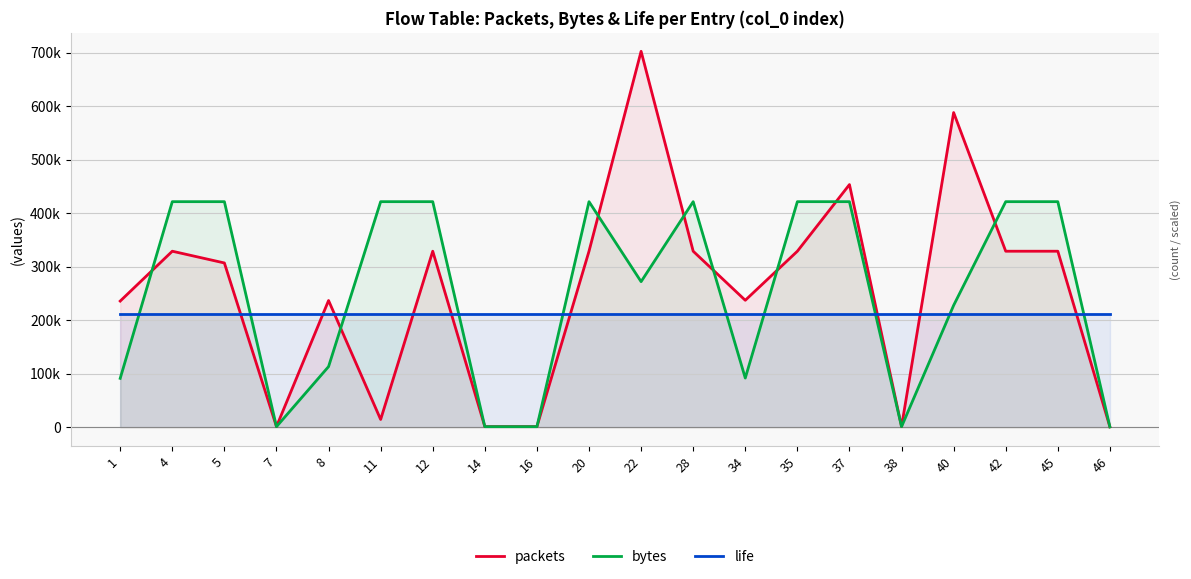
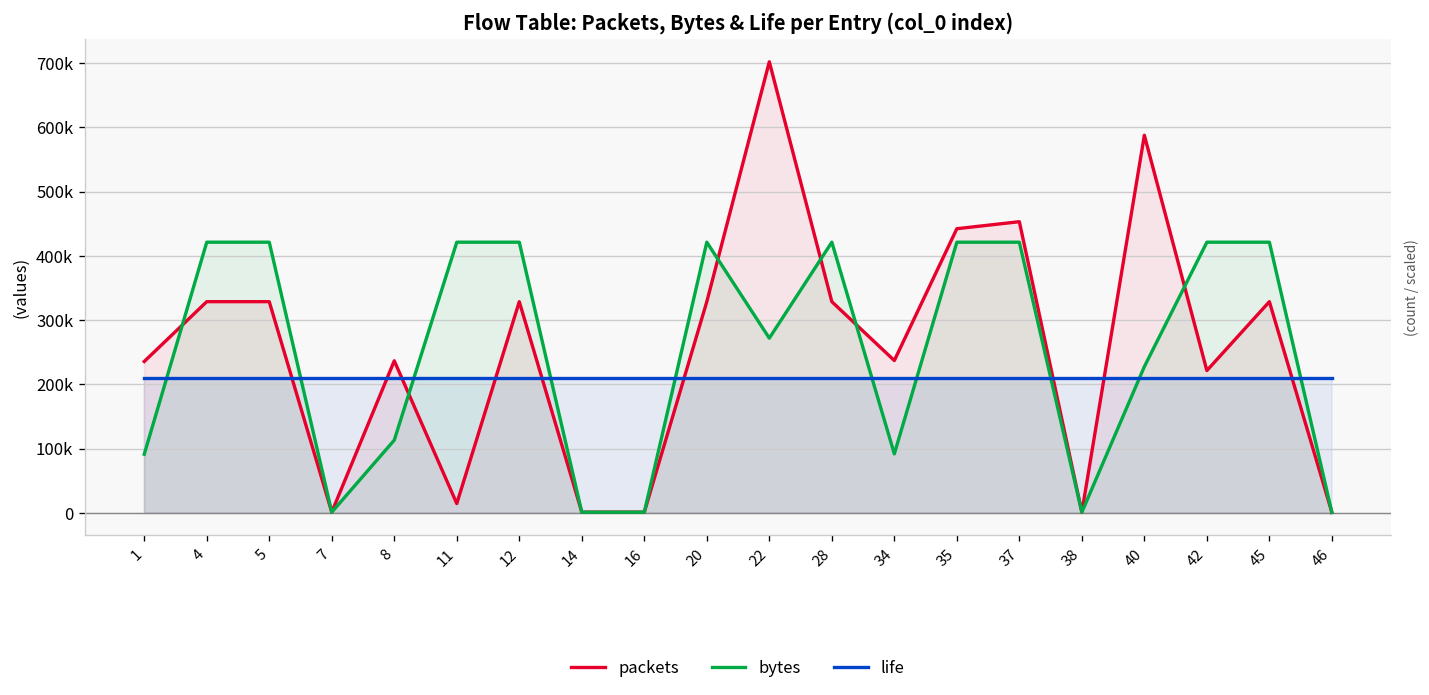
  {
    "packets": {
      "1": 240000,
      "4": 330000,
-     "5": 310000,
+     "5": 330000,
      "8": 240000,
      "11": 10000,
      "12": 330000,
      "20": 330000,
      "22": 700000,
      "28": 330000,
      "34": 240000,
-     "35": 330000,
+     "35": 440000,
      "37": 450000,
      "40": 590000,
-     "42": 330000,
+     "42": 220000,
      "45": 330000
    },
    "bytes": {
      "1": 90000,
      "4": 420000,
      "5": 420000,
      "8": 110000,
      "11": 420000,
      "12": 420000,
      "20": 420000,
      "22": 270000,
      "28": 420000,
      "34": 90000,
      "35": 420000,
      "37": 420000,
      "40": 230000,
      "42": 420000,
      "45": 420000
    },
    "life": {
      "1": 210000,
      "4": 210000,
      "5": 210000,
      "7": 210000,
      "8": 210000,
      "11": 210000,
      "12": 210000,
      "14": 210000,
      "16": 210000,
      "20": 210000,
      "22": 210000,
      "28": 210000,
      "34": 210000,
      "35": 210000,
      "37": 210000,
      "38": 210000,
      "40": 210000,
      "42": 210000,
      "45": 210000,
      "46": 210000
    }
  }
